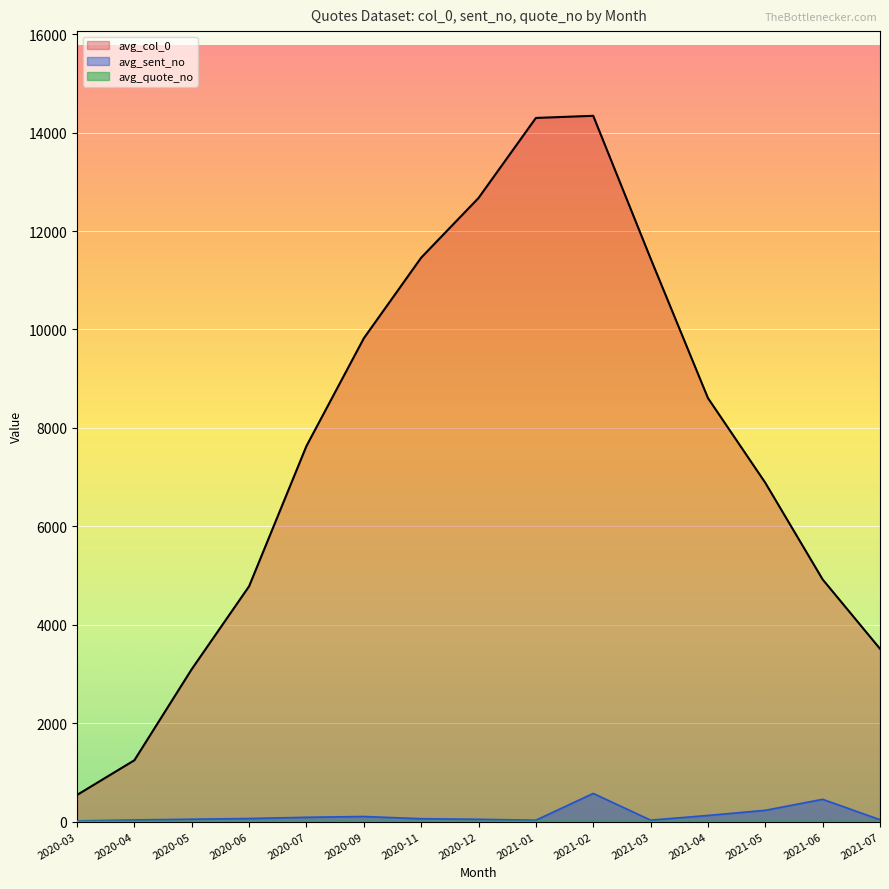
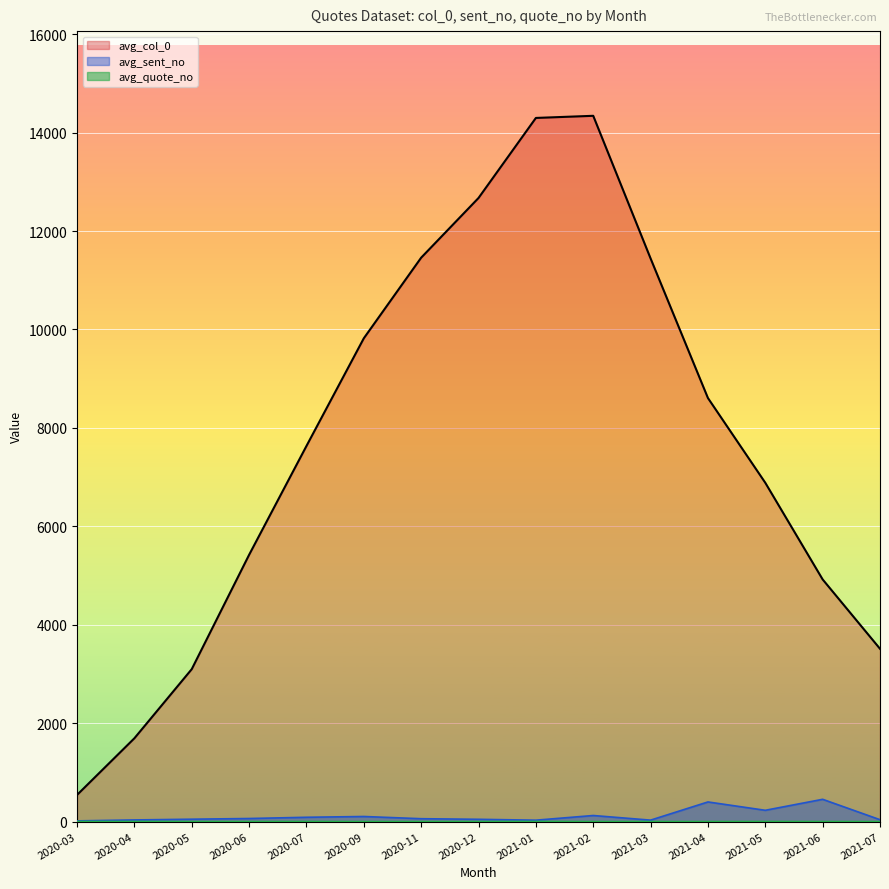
  {
    "avg_col_0": {
      "2020-03": 500,
-     "2020-04": 1200,
+     "2020-04": 1700,
      "2020-05": 3100,
-     "2020-06": 4800,
+     "2020-06": 5400,
      "2020-07": 7600,
      "2020-09": 9800,
      "2020-11": 11500,
      "2020-12": 12700,
      "2021-01": 14300,
      "2021-02": 14300,
      "2021-03": 11400,
      "2021-04": 8600,
      "2021-05": 6900,
      "2021-06": 4900,
      "2021-07": 3500
    },
    "avg_sent_no": {
      "2020-06": 100,
      "2020-07": 100,
      "2020-09": 100,
      "2020-11": 100,
-     "2021-02": 600,
-     "2021-04": 100,
+     "2021-02": 100,
+     "2021-04": 400,
      "2021-05": 200,
      "2021-06": 500
    },
    "avg_quote_no": {
      "2020-06": 0,
      "2020-07": 0,
      "2020-09": 0,
      "2020-11": 0,
      "2021-02": 0,
      "2021-04": 0,
      "2021-05": 0,
      "2021-06": 0
    }
  }
